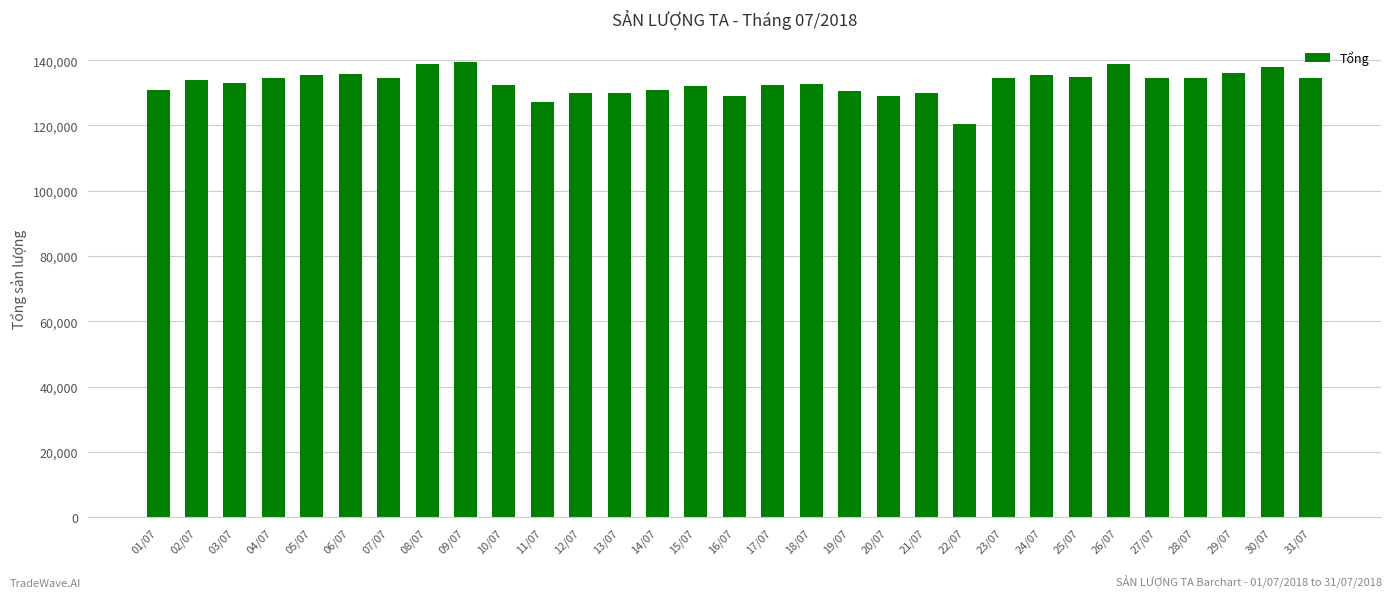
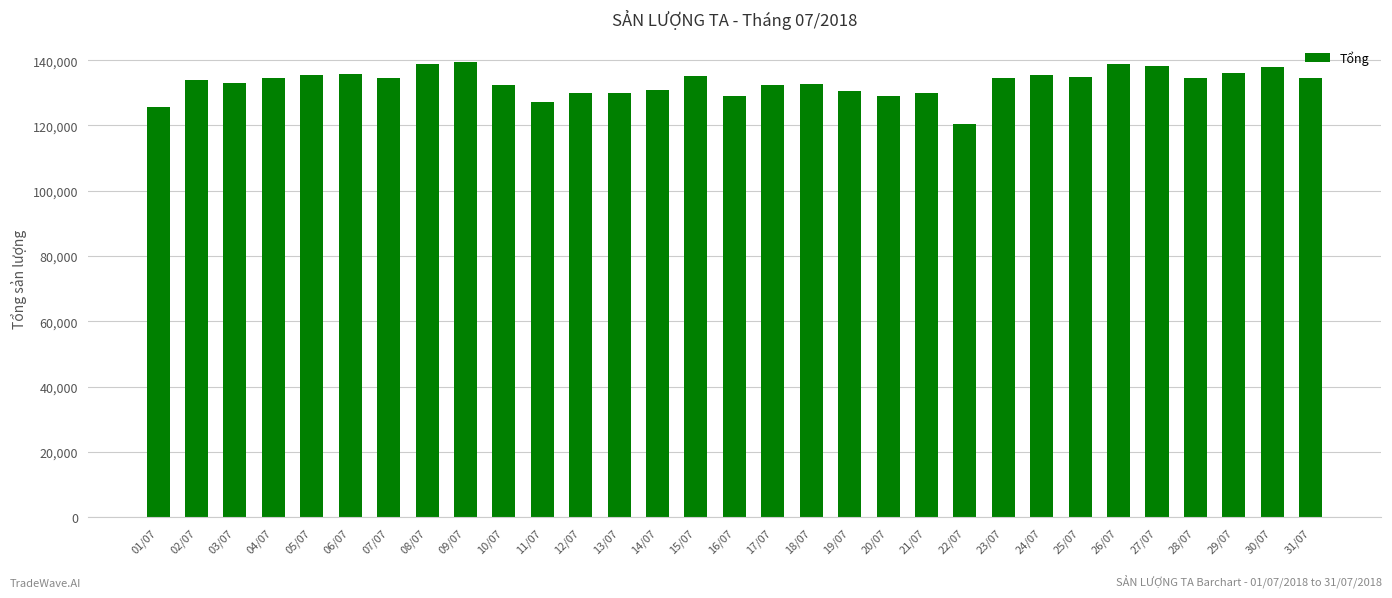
  {
-   "01/07": "131,000",
+   "01/07": "126,000",
    "02/07": "134,000",
    "03/07": "133,000",
    "04/07": "134,000",
    "05/07": "136,000",
    "06/07": "136,000",
    "07/07": "135,000",
    "08/07": "139,000",
    "09/07": "140,000",
    "10/07": "133,000",
    "11/07": "127,000",
    "12/07": "130,000",
    "13/07": "130,000",
    "14/07": "131,000",
-   "15/07": "132,000",
+   "15/07": "135,000",
    "16/07": "129,000",
    "17/07": "132,000",
    "18/07": "133,000",
    "19/07": "131,000",
    "20/07": "129,000",
    "21/07": "130,000",
    "22/07": "121,000",
    "23/07": "135,000",
    "24/07": "135,000",
    "25/07": "135,000",
    "26/07": "139,000",
-   "27/07": "134,000",
+   "27/07": "138,000",
    "28/07": "135,000",
    "29/07": "136,000",
    "30/07": "138,000",
    "31/07": "134,000"
  }
